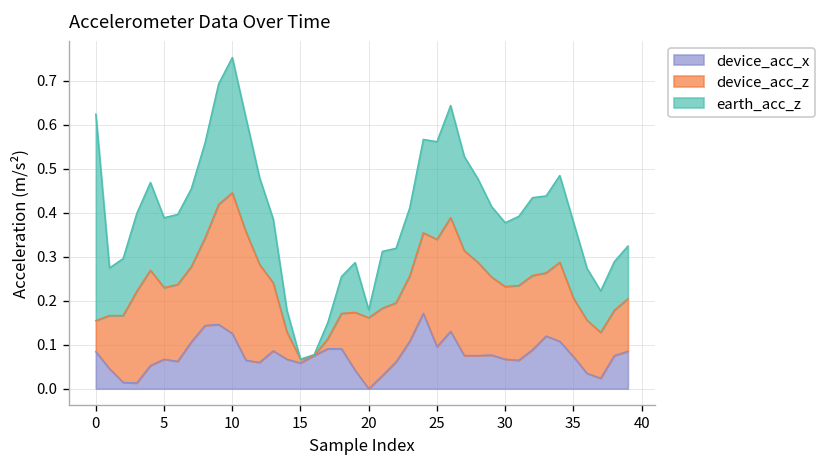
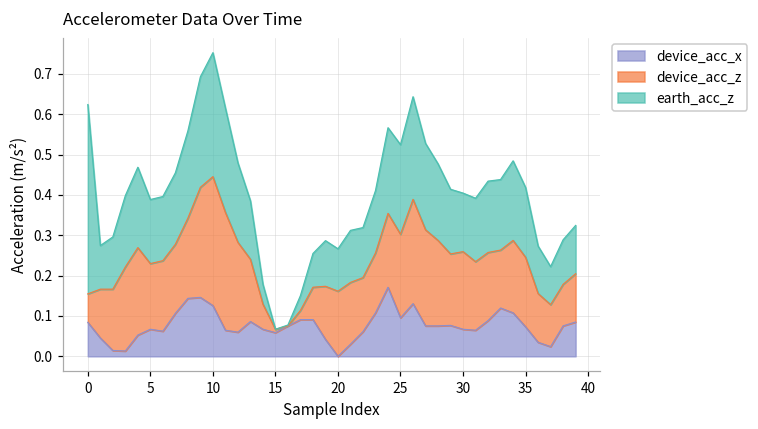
  {
    "device_acc_x": {
      "0": 0.08,
      "5": 0.07,
      "10": 0.13,
      "15": 0.06,
      "20": 0.00,
      "25": 0.10,
      "30": 0.07,
      "35": 0.07
    },
    "device_acc_z": {
      "0": 0.07,
      "5": 0.16,
      "10": 0.32,
      "20": 0.16,
-     "25": 0.24,
-     "30": 0.17,
-     "35": 0.13
+     "25": 0.21,
+     "30": 0.19,
+     "35": 0.17
    },
    "earth_acc_z": {
      "0": 0.47,
      "5": 0.16,
      "10": 0.31,
-     "20": 0.02,
+     "20": 0.11,
      "25": 0.22,
      "30": 0.15,
      "35": 0.17
    }
  }
